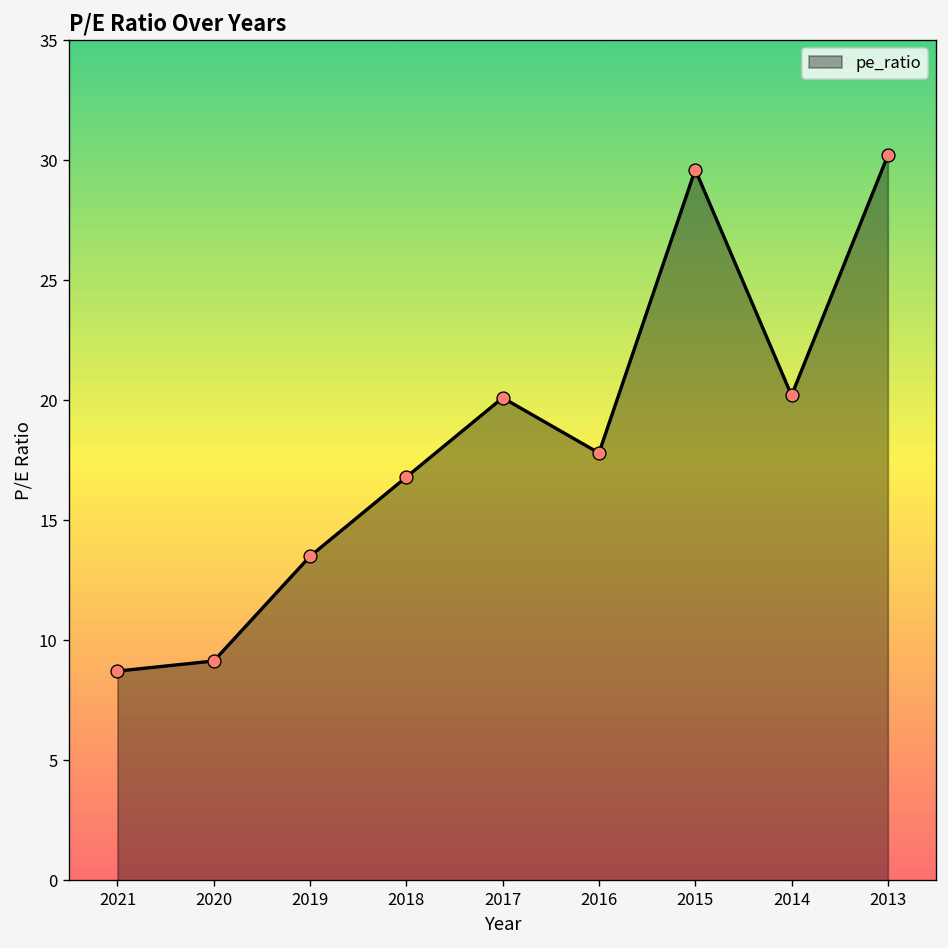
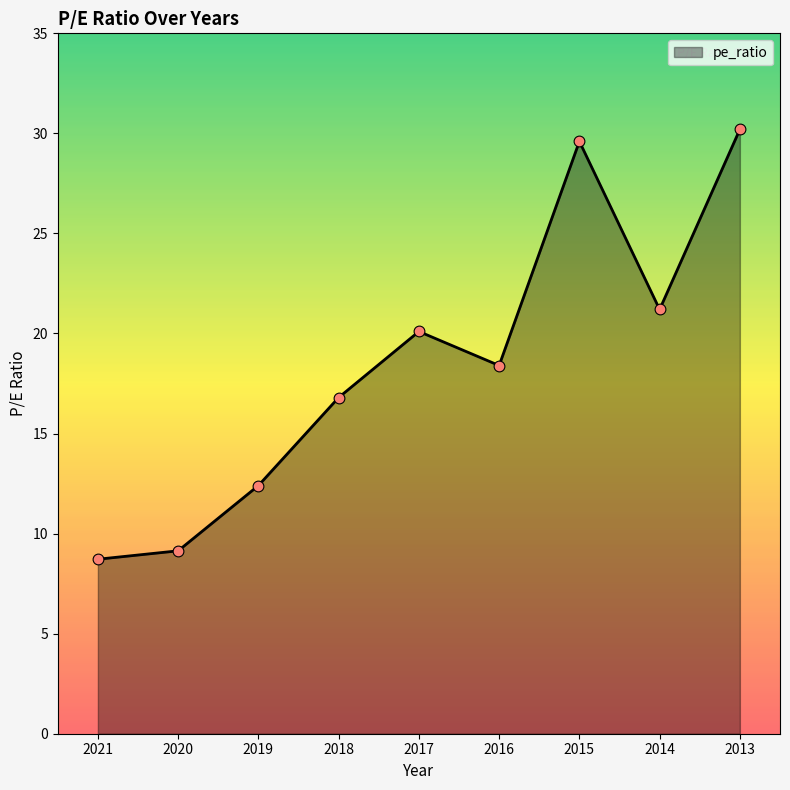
  {
    "2021": 8.7,
    "2020": 9.1,
-   "2019": 13.5,
+   "2019": 12.4,
    "2018": 16.8,
    "2017": 20.1,
-   "2016": 17.8,
+   "2016": 18.4,
    "2015": 29.6,
-   "2014": 20.2,
+   "2014": 21.2,
    "2013": 30.2
  }
